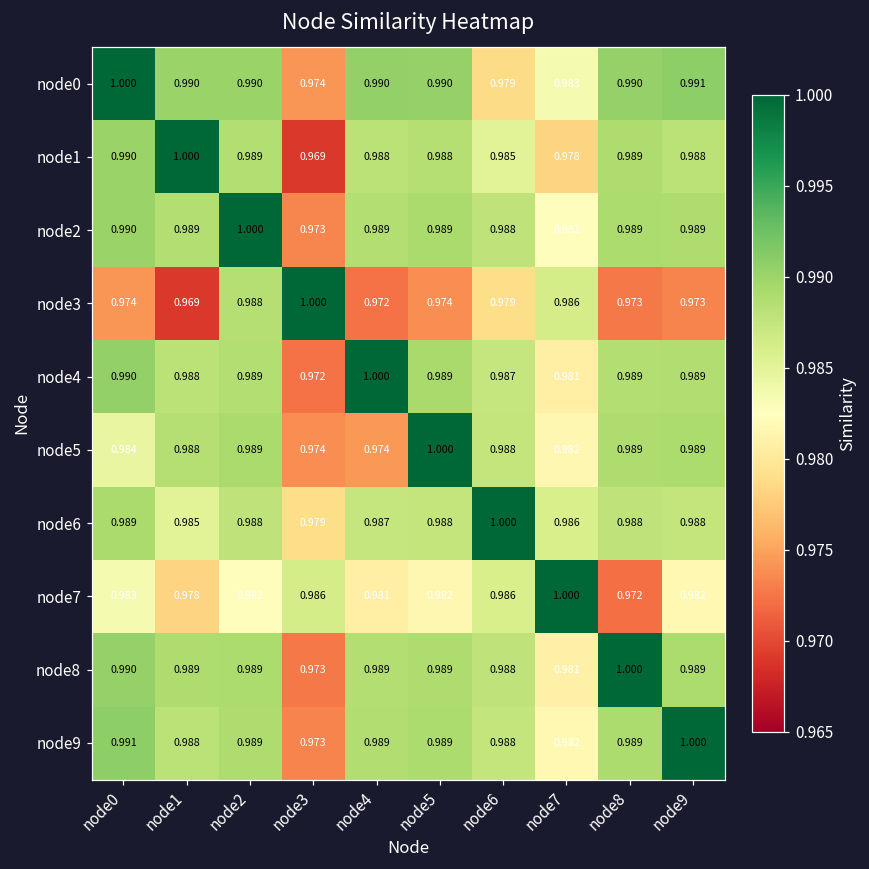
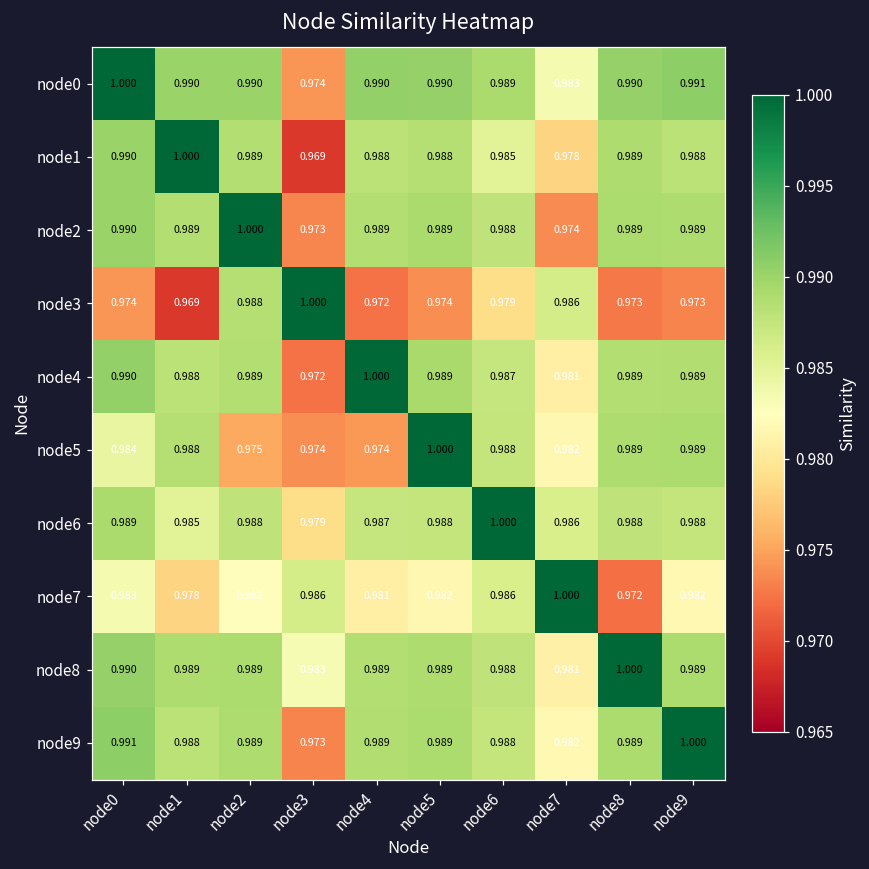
  {
    "node0": {
      "node0": 1.000,
      "node1": 0.990,
      "node2": 0.990,
      "node3": 0.974,
      "node4": 0.990,
      "node5": 0.990,
-     "node6": 0.979,
+     "node6": 0.989,
      "node7": 0.983,
      "node8": 0.990,
      "node9": 0.991
    },
    "node1": {
      "node0": 0.990,
      "node1": 1.000,
      "node2": 0.989,
      "node3": 0.969,
      "node4": 0.988,
      "node5": 0.988,
      "node6": 0.985,
      "node7": 0.978,
      "node8": 0.989,
      "node9": 0.988
    },
    "node2": {
      "node0": 0.990,
      "node1": 0.989,
      "node2": 1.000,
      "node3": 0.973,
      "node4": 0.989,
      "node5": 0.989,
      "node6": 0.988,
-     "node7": 0.982,
+     "node7": 0.974,
      "node8": 0.989,
      "node9": 0.989
    },
    "node3": {
      "node0": 0.974,
      "node1": 0.969,
      "node2": 0.988,
      "node3": 1.000,
      "node4": 0.972,
      "node5": 0.974,
      "node6": 0.979,
      "node7": 0.986,
      "node8": 0.973,
      "node9": 0.973
    },
    "node4": {
      "node0": 0.990,
      "node1": 0.988,
      "node2": 0.989,
      "node3": 0.972,
      "node4": 1.000,
      "node5": 0.989,
      "node6": 0.987,
      "node7": 0.981,
      "node8": 0.989,
      "node9": 0.989
    },
    "node5": {
      "node0": 0.984,
      "node1": 0.988,
-     "node2": 0.989,
+     "node2": 0.975,
      "node3": 0.974,
      "node4": 0.974,
      "node5": 1.000,
      "node6": 0.988,
      "node7": 0.982,
      "node8": 0.989,
      "node9": 0.989
    },
    "node6": {
      "node0": 0.989,
      "node1": 0.985,
      "node2": 0.988,
      "node3": 0.979,
      "node4": 0.987,
      "node5": 0.988,
      "node6": 1.000,
      "node7": 0.986,
      "node8": 0.988,
      "node9": 0.988
    },
    "node7": {
      "node0": 0.983,
      "node1": 0.978,
      "node2": 0.982,
      "node3": 0.986,
      "node4": 0.981,
      "node5": 0.982,
      "node6": 0.986,
      "node7": 1.000,
      "node8": 0.972,
      "node9": 0.982
    },
    "node8": {
      "node0": 0.990,
      "node1": 0.989,
      "node2": 0.989,
-     "node3": 0.973,
+     "node3": 0.983,
      "node4": 0.989,
      "node5": 0.989,
      "node6": 0.988,
      "node7": 0.981,
      "node8": 1.000,
      "node9": 0.989
    },
    "node9": {
      "node0": 0.991,
      "node1": 0.988,
      "node2": 0.989,
      "node3": 0.973,
      "node4": 0.989,
      "node5": 0.989,
      "node6": 0.988,
      "node7": 0.982,
      "node8": 0.989,
      "node9": 1.000
    }
  }
